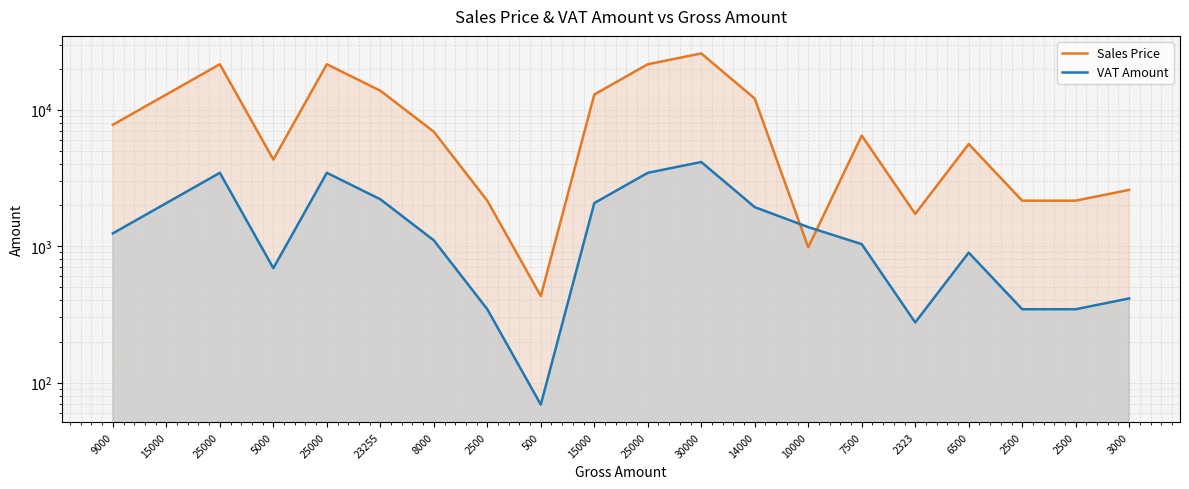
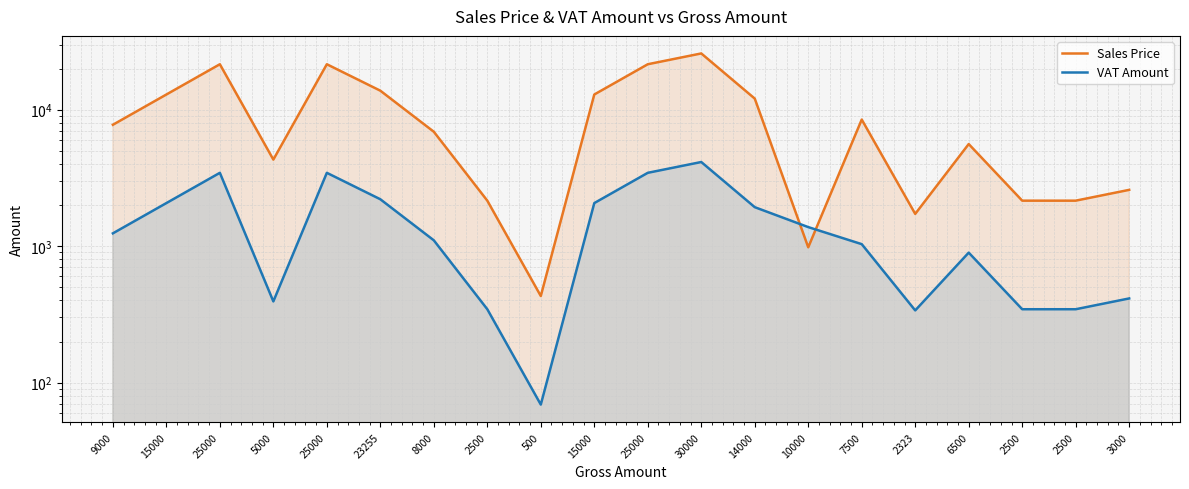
  {
    "Sales Price": {
      "9000": 8000,
      "5000": 4300,
      "23255": 14000,
      "8000": 7000,
      "500": 430,
      "30000": 26000,
      "14000": 12000,
      "10000": 1000,
-     "7500": 6000,
+     "7500": 8000,
      "2323": 1700,
      "6500": 5600,
      "3000": 2600
    },
    "VAT Amount": {
      "9000": 1200,
-     "5000": 700,
+     "5000": 390,
      "23255": 2200,
      "8000": 1100,
      "500": 70,
      "30000": 4100,
      "14000": 1900,
      "10000": 1400,
      "7500": 1000,
-     "2323": 280,
+     "2323": 340,
      "6500": 900,
      "3000": 410
    }
  }
